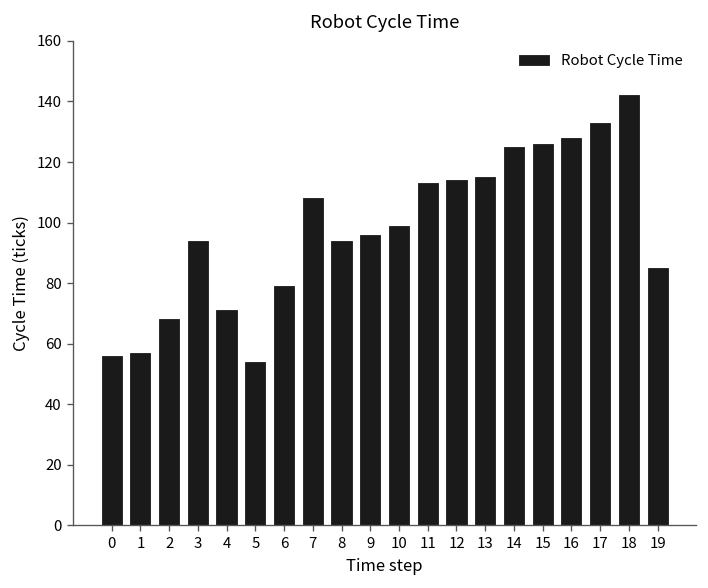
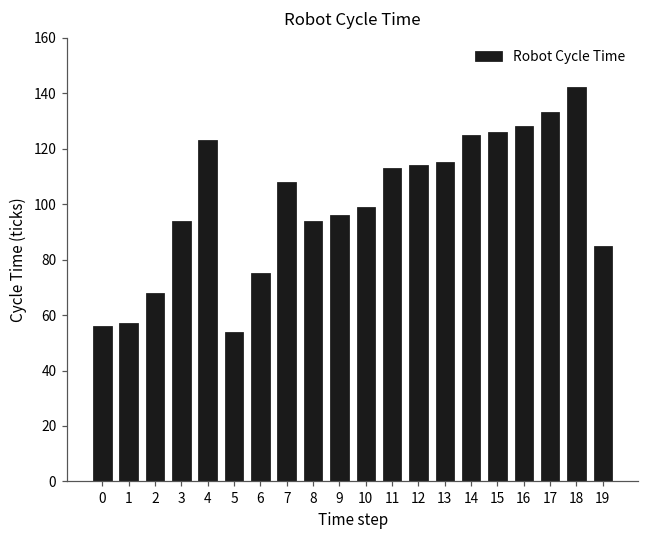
  {
    "0": 56,
    "1": 57,
    "2": 68,
    "3": 94,
-   "4": 71,
+   "4": 123,
    "5": 54,
-   "6": 79,
+   "6": 75,
    "7": 108,
    "8": 94,
    "9": 96,
    "10": 99,
    "11": 113,
    "12": 114,
    "13": 115,
    "14": 125,
    "15": 126,
    "16": 128,
    "17": 133,
    "18": 142,
    "19": 85
  }
